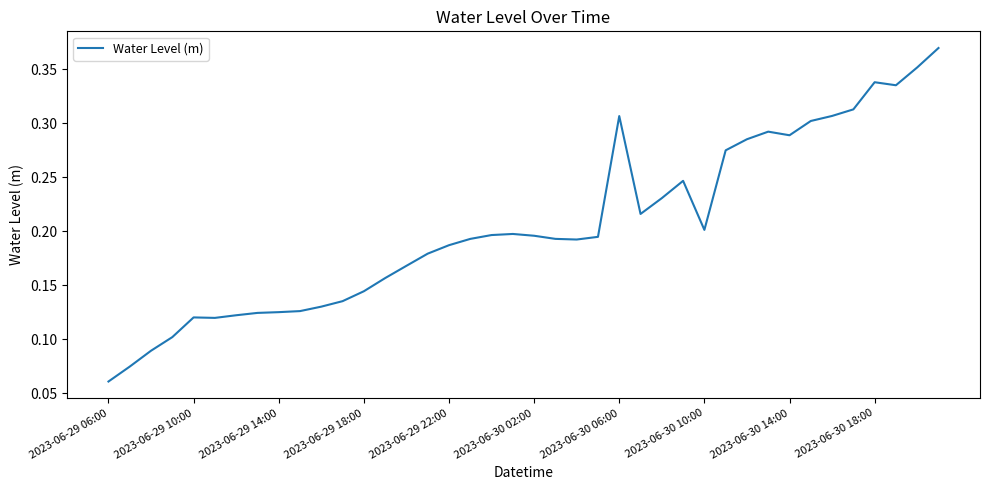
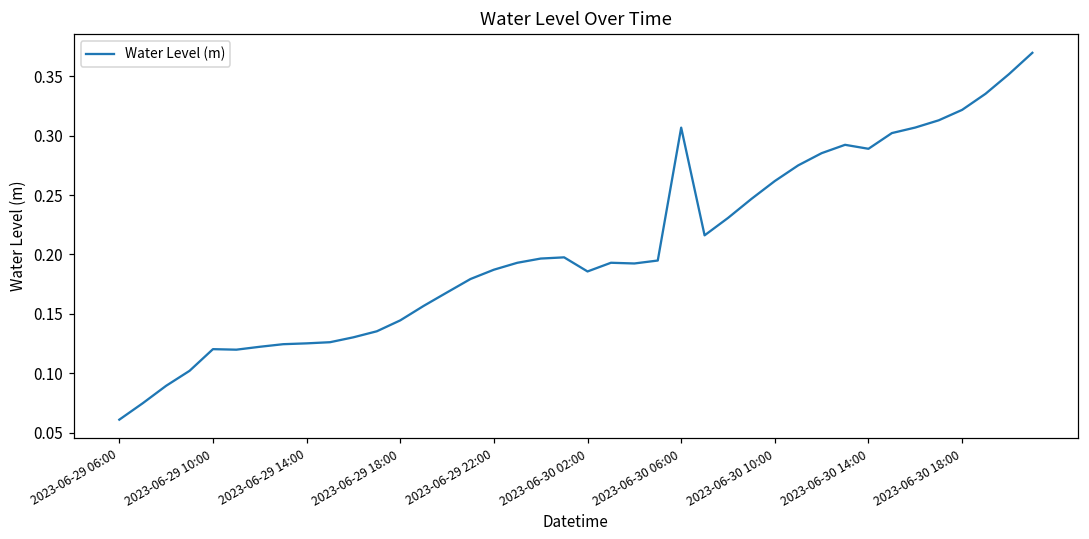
  {
    "2023-06-29 06:00": 0.061,
    "2023-06-29 10:00": 0.120,
    "2023-06-29 14:00": 0.125,
    "2023-06-29 18:00": 0.145,
    "2023-06-29 22:00": 0.187,
-   "2023-06-30 02:00": 0.196,
+   "2023-06-30 02:00": 0.186,
    "2023-06-30 06:00": 0.307,
-   "2023-06-30 10:00": 0.201,
+   "2023-06-30 10:00": 0.262,
    "2023-06-30 14:00": 0.289,
-   "2023-06-30 18:00": 0.338
+   "2023-06-30 18:00": 0.322
  }
